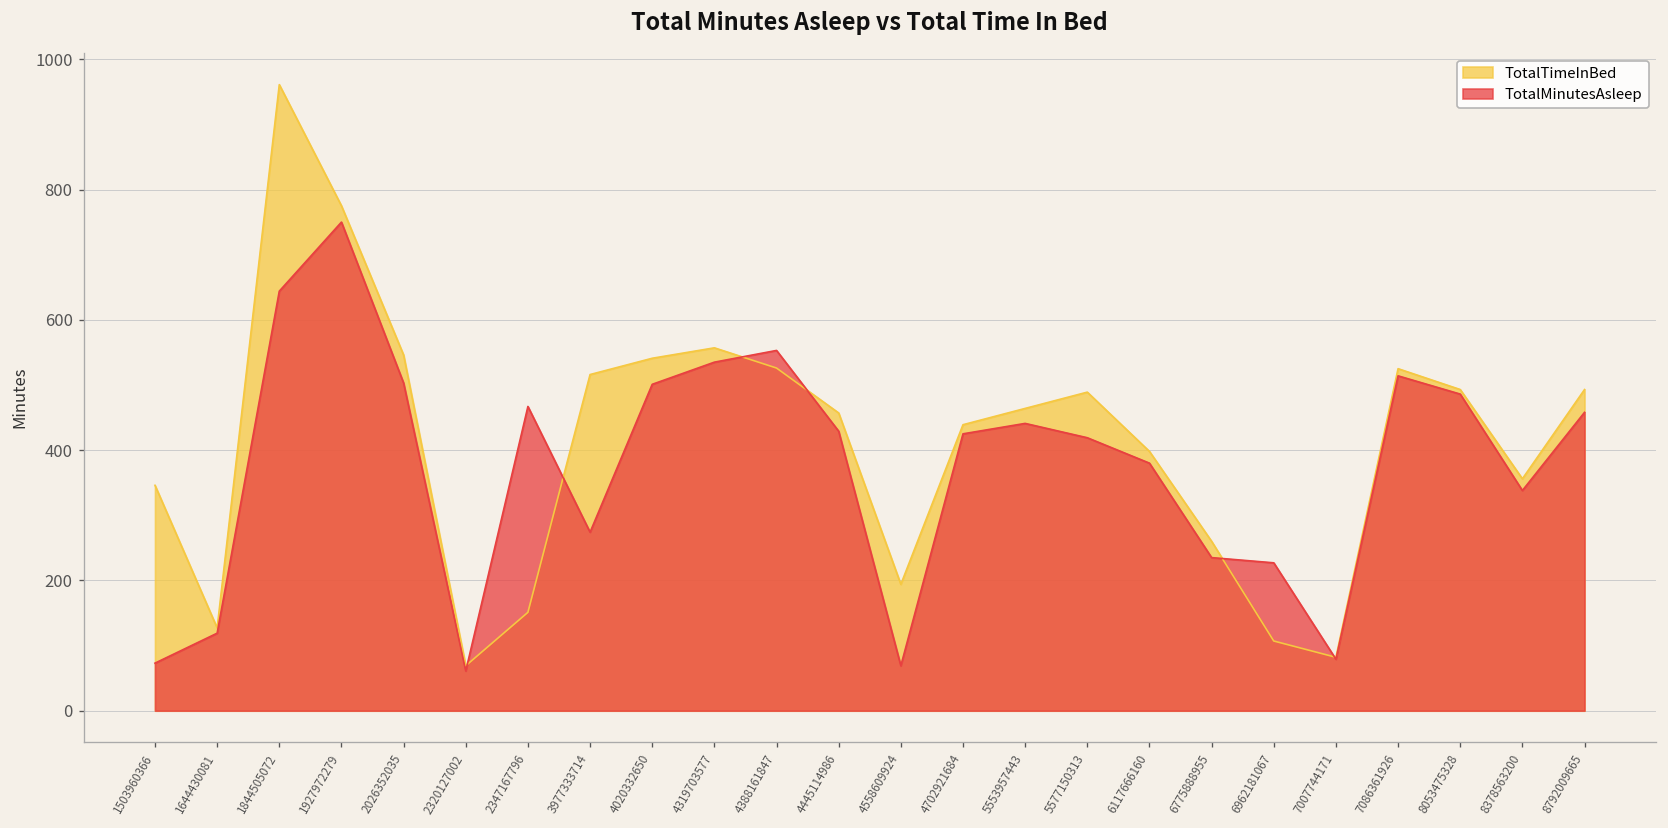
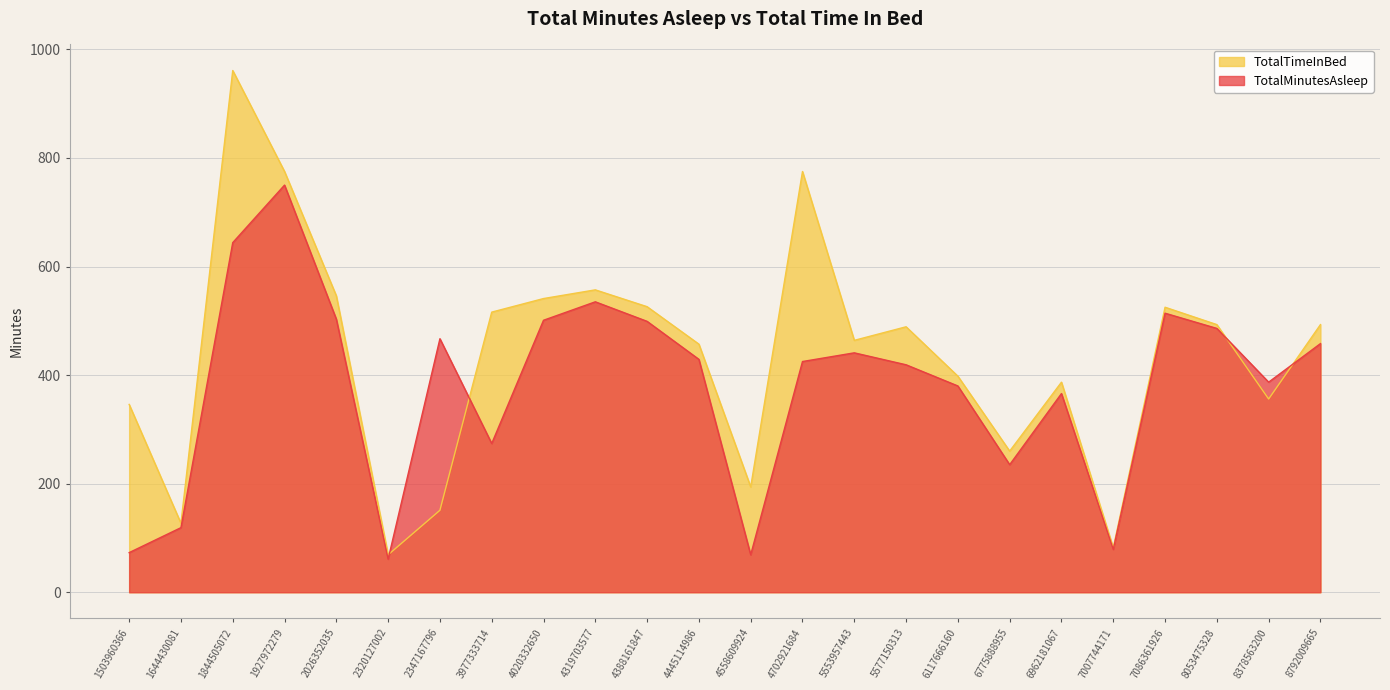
  {
    "TotalTimeInBed": {
      "1503960366": 350,
      "1644430081": 130,
      "1844505072": 960,
      "1927972279": 780,
      "2026352035": 550,
      "2320127002": 70,
      "2347167796": 150,
      "3977333714": 520,
      "4020332650": 540,
      "4319703577": 560,
      "4388161847": 530,
      "4445114986": 460,
      "4558609924": 190,
-     "4702921684": 440,
+     "4702921684": 780,
      "5553957443": 460,
      "5577150313": 490,
      "6117666160": 400,
      "6775888955": 260,
-     "6962181067": 110,
+     "6962181067": 390,
      "7086361926": 530,
      "8053475328": 490,
      "8378563200": 360,
      "8792009665": 490
    },
    "TotalMinutesAsleep": {
      "1503960366": 70,
      "1644430081": 120,
      "1844505072": 640,
      "1927972279": 750,
      "2026352035": 500,
      "2320127002": 60,
      "2347167796": 470,
      "3977333714": 270,
      "4020332650": 500,
      "4319703577": 540,
-     "4388161847": 550,
+     "4388161847": 500,
      "4445114986": 430,
      "4558609924": 70,
      "4702921684": 430,
      "5553957443": 440,
      "5577150313": 420,
      "6117666160": 380,
      "6775888955": 240,
-     "6962181067": 230,
+     "6962181067": 370,
      "7086361926": 510,
      "8053475328": 490,
-     "8378563200": 340,
+     "8378563200": 390,
      "8792009665": 460
    }
  }
